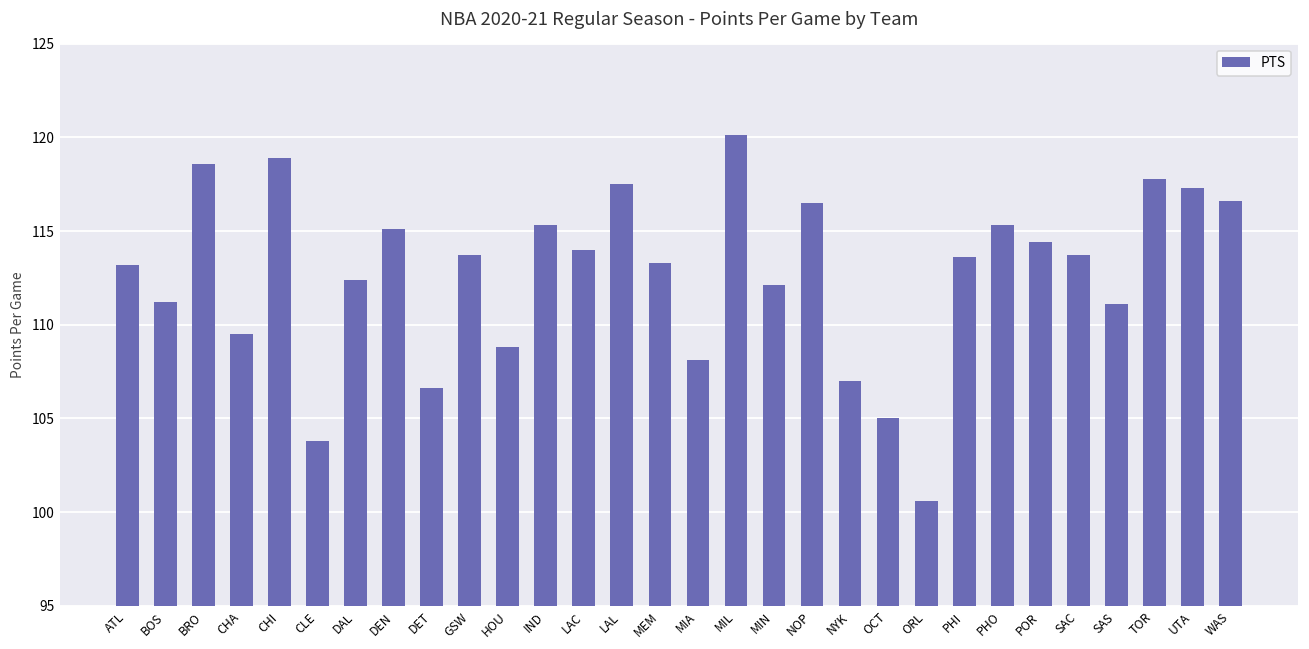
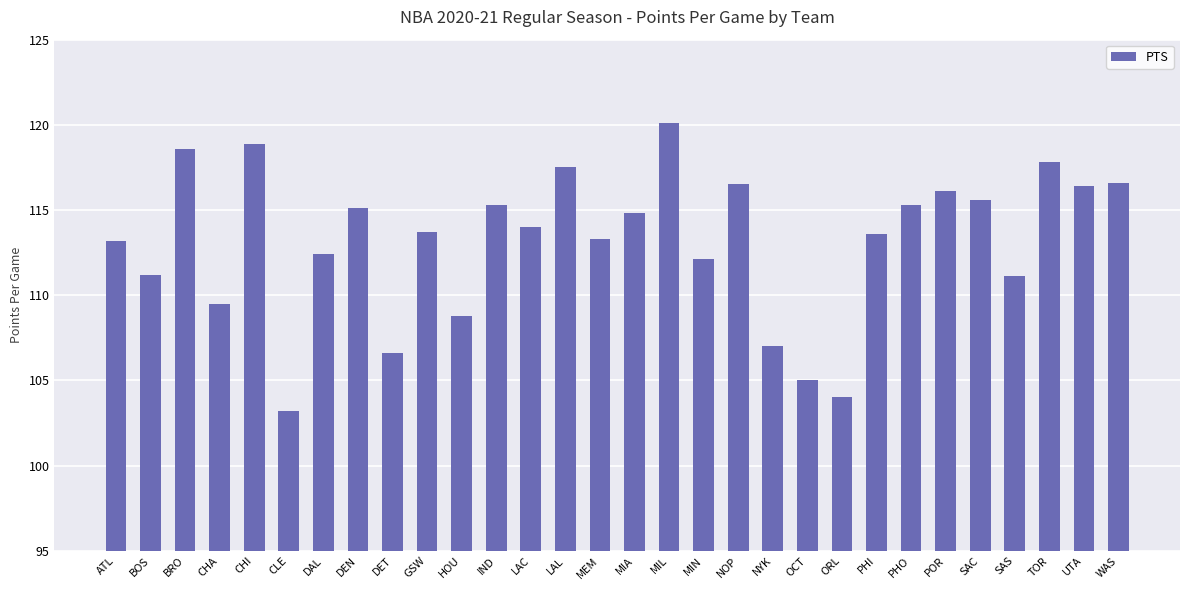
  {
    "ATL": 113.2,
    "BOS": 111.2,
    "BRO": 118.6,
    "CHA": 109.5,
    "CHI": 118.9,
-   "CLE": 103.8,
+   "CLE": 103.2,
    "DAL": 112.4,
    "DEN": 115.1,
    "DET": 106.6,
    "GSW": 113.7,
    "HOU": 108.8,
    "IND": 115.3,
    "LAC": 114.0,
    "LAL": 117.5,
    "MEM": 113.3,
-   "MIA": 108.1,
+   "MIA": 114.8,
    "MIL": 120.1,
    "MIN": 112.1,
    "NOP": 116.5,
    "NYK": 107.0,
    "OCT": 105.0,
-   "ORL": 100.6,
+   "ORL": 104.0,
    "PHI": 113.6,
    "PHO": 115.3,
-   "POR": 114.4,
-   "SAC": 113.7,
+   "POR": 116.1,
+   "SAC": 115.6,
    "SAS": 111.1,
    "TOR": 117.8,
-   "UTA": 117.3,
+   "UTA": 116.4,
    "WAS": 116.6
  }
